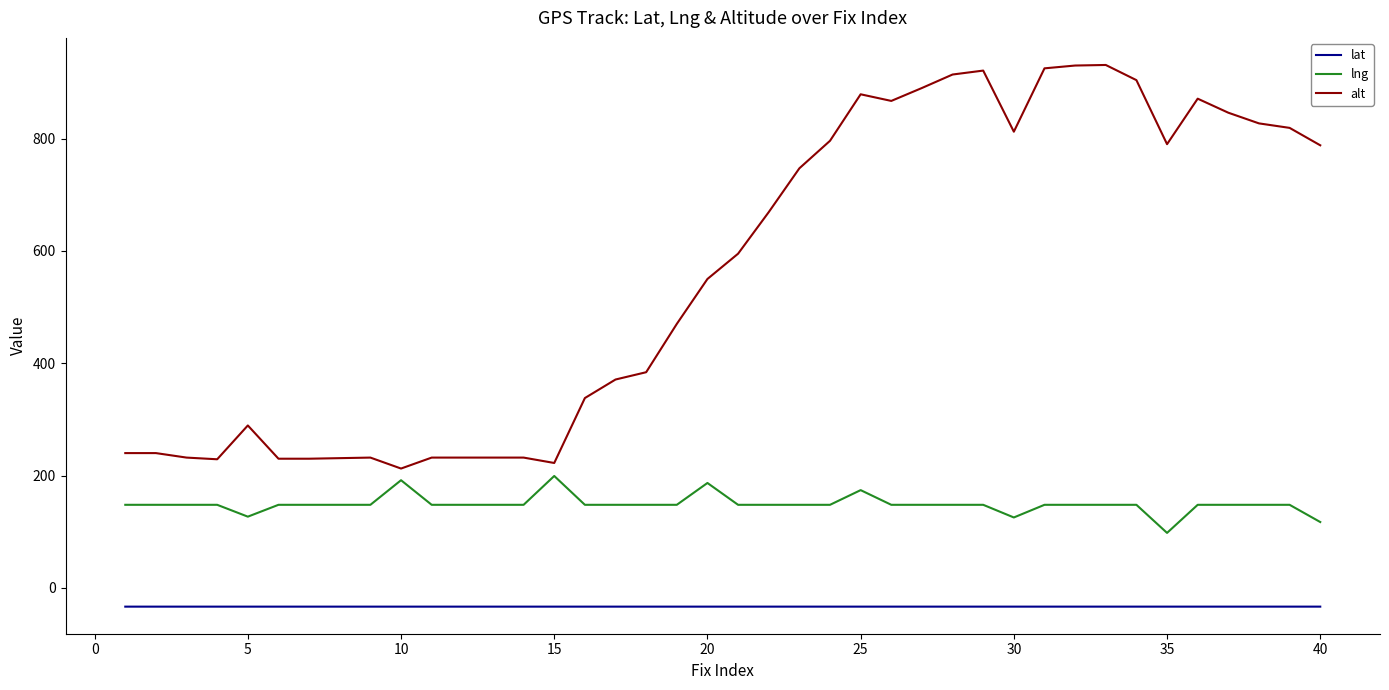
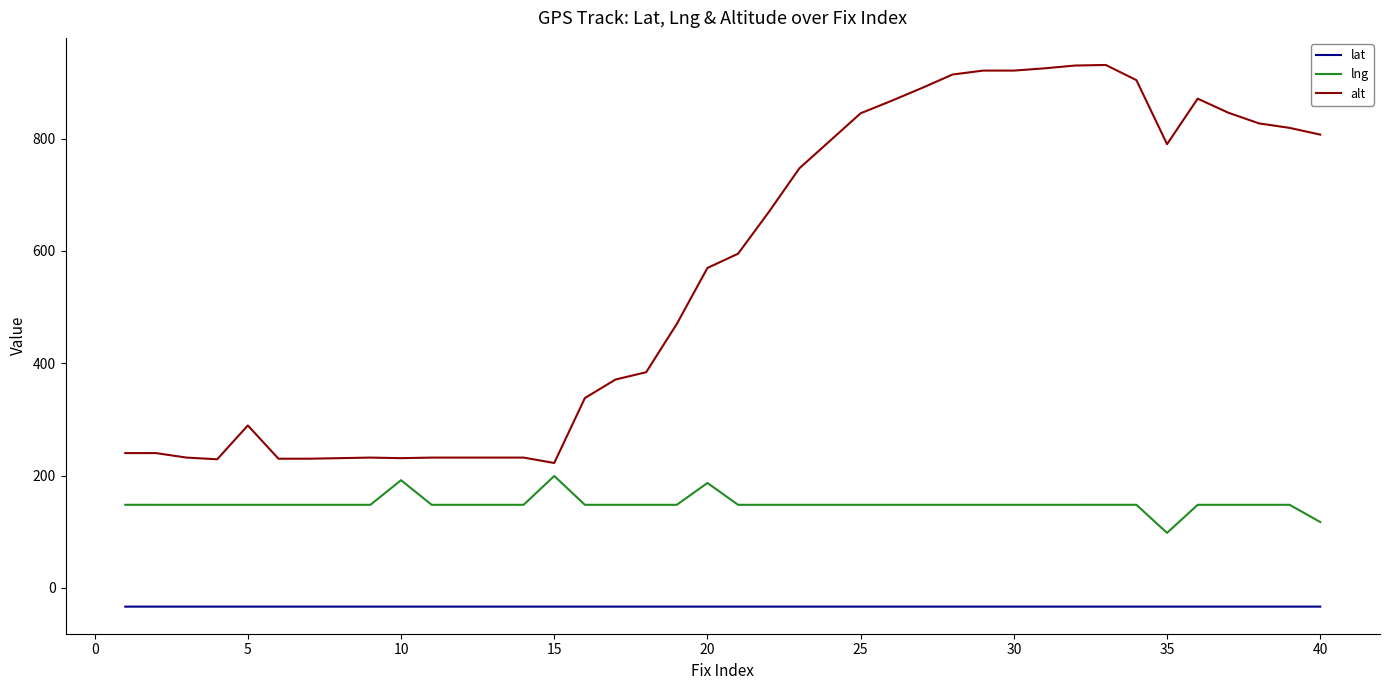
  {
    "lat": {
      "5": -30,
      "10": -30,
      "15": -30,
      "20": -30,
      "25": -30,
      "30": -30,
      "35": -30,
      "40": -30
    },
    "lng": {
-     "5": 130,
+     "5": 150,
      "10": 190,
      "15": 200,
      "20": 190,
-     "25": 170,
-     "30": 130,
+     "25": 150,
+     "30": 150,
      "35": 100,
      "40": 120
    },
    "alt": {
      "5": 290,
-     "10": 210,
+     "10": 230,
      "15": 220,
-     "20": 550,
-     "25": 880,
-     "30": 810,
+     "20": 570,
+     "25": 850,
+     "30": 920,
      "35": 790,
-     "40": 790
+     "40": 810
    }
  }
